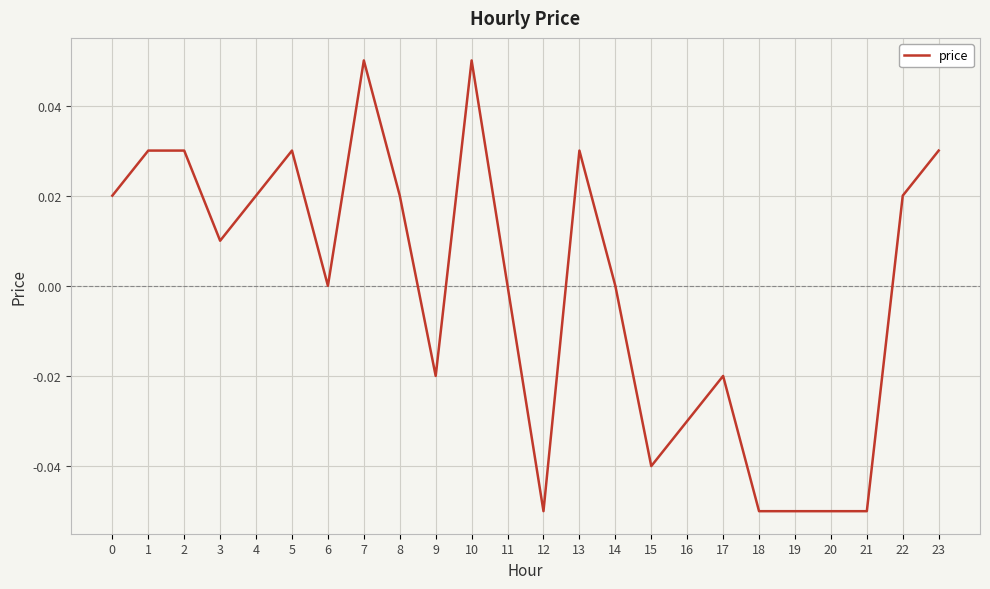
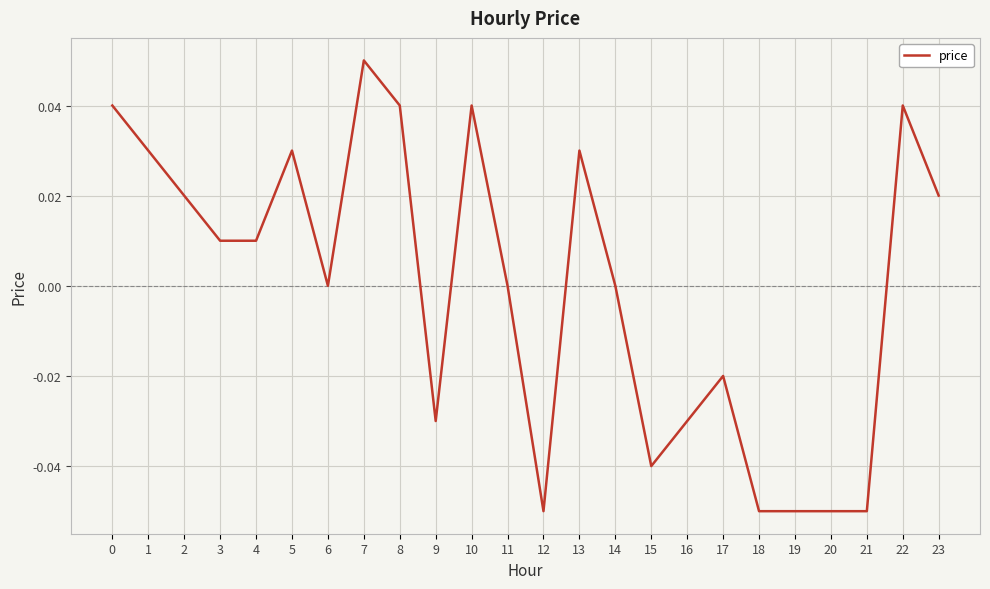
  {
-   "0": 0.02,
+   "0": 0.04,
    "1": 0.03,
-   "2": 0.03,
+   "2": 0.02,
    "3": 0.01,
-   "4": 0.02,
+   "4": 0.01,
    "5": 0.03,
    "6": 0.00,
    "7": 0.05,
-   "8": 0.02,
-   "9": -0.02,
-   "10": 0.05,
+   "8": 0.04,
+   "9": -0.03,
+   "10": 0.04,
    "11": 0.00,
    "12": -0.05,
    "13": 0.03,
    "14": 0.00,
    "15": -0.04,
    "16": -0.03,
    "17": -0.02,
    "18": -0.05,
    "19": -0.05,
    "20": -0.05,
    "21": -0.05,
-   "22": 0.02,
-   "23": 0.03
+   "22": 0.04,
+   "23": 0.02
  }
